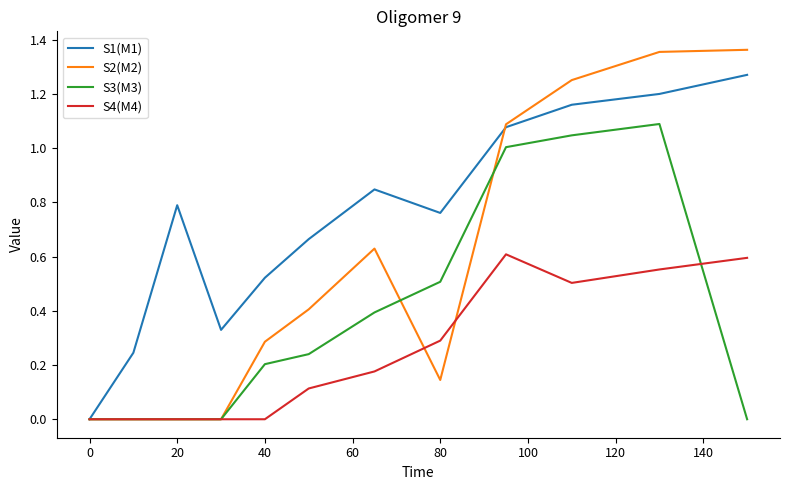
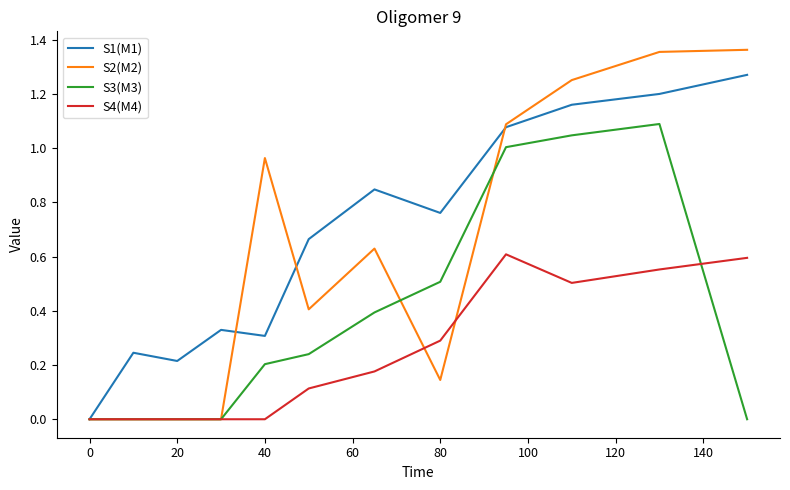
  {
    "S1(M1)": {
-     "20": 0.79,
-     "40": 0.52,
+     "20": 0.21,
+     "40": 0.31,
      "80": 0.76
    },
    "S2(M2)": {
-     "40": 0.29,
+     "40": 0.96,
      "80": 0.14
    },
    "S3(M3)": {
      "40": 0.20,
      "80": 0.51
    },
    "S4(M4)": {
      "40": 0.00,
      "80": 0.29
    }
  }
